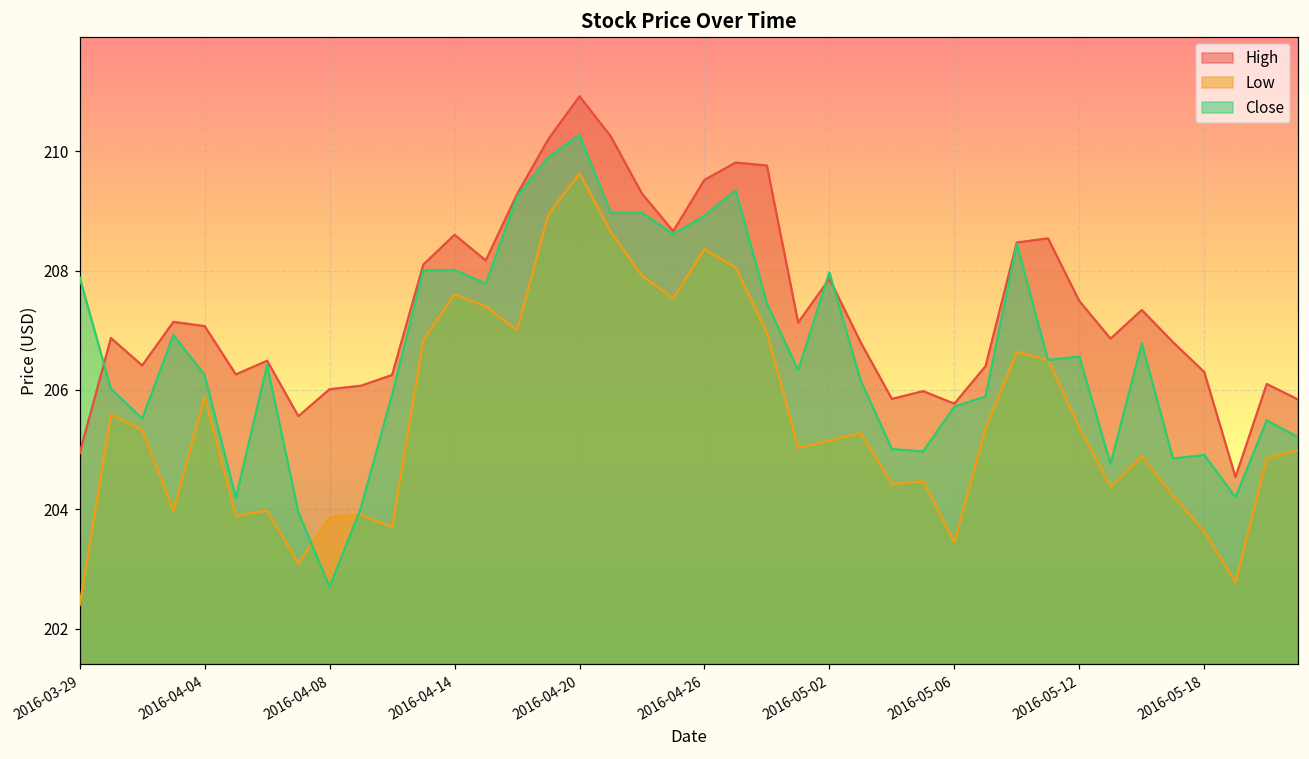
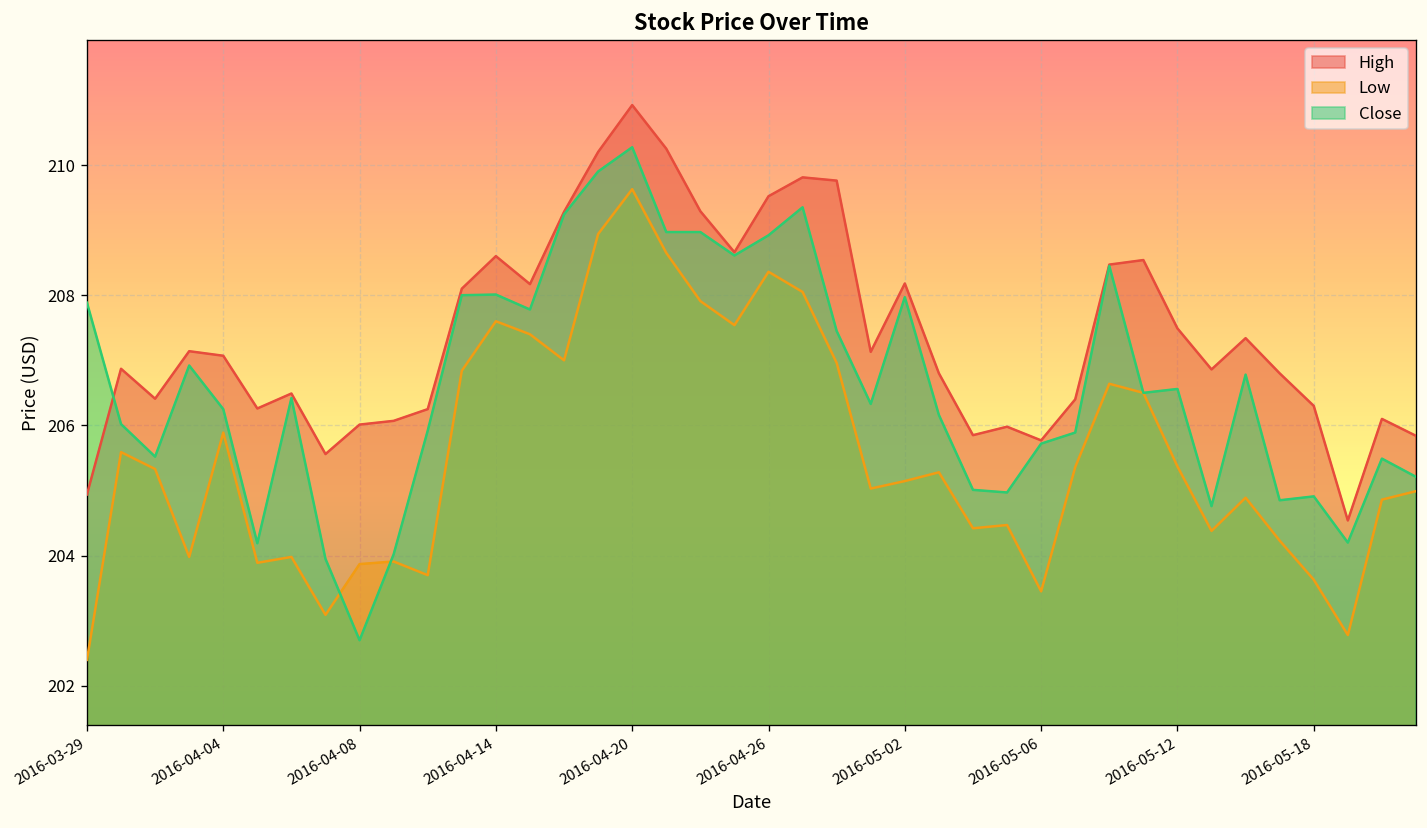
  {
    "High": {
      "2016-03-29": 204.9,
      "2016-04-04": 207.1,
      "2016-04-08": 206.0,
      "2016-04-14": 208.6,
      "2016-04-20": 210.9,
      "2016-04-26": 209.5,
-     "2016-05-02": 207.9,
+     "2016-05-02": 208.2,
      "2016-05-06": 205.8,
      "2016-05-12": 207.5,
      "2016-05-18": 206.3
    },
    "Low": {
      "2016-03-29": 202.4,
      "2016-04-04": 205.9,
      "2016-04-08": 203.9,
      "2016-04-14": 207.6,
      "2016-04-20": 209.6,
      "2016-04-26": 208.4,
      "2016-05-02": 205.1,
      "2016-05-06": 203.5,
      "2016-05-12": 205.4,
      "2016-05-18": 203.6
    },
    "Close": {
      "2016-03-29": 207.9,
      "2016-04-04": 206.3,
      "2016-04-08": 202.7,
      "2016-04-14": 208.0,
      "2016-04-20": 210.3,
      "2016-04-26": 208.9,
      "2016-05-02": 208.0,
      "2016-05-06": 205.7,
      "2016-05-12": 206.6,
      "2016-05-18": 204.9
    }
  }
